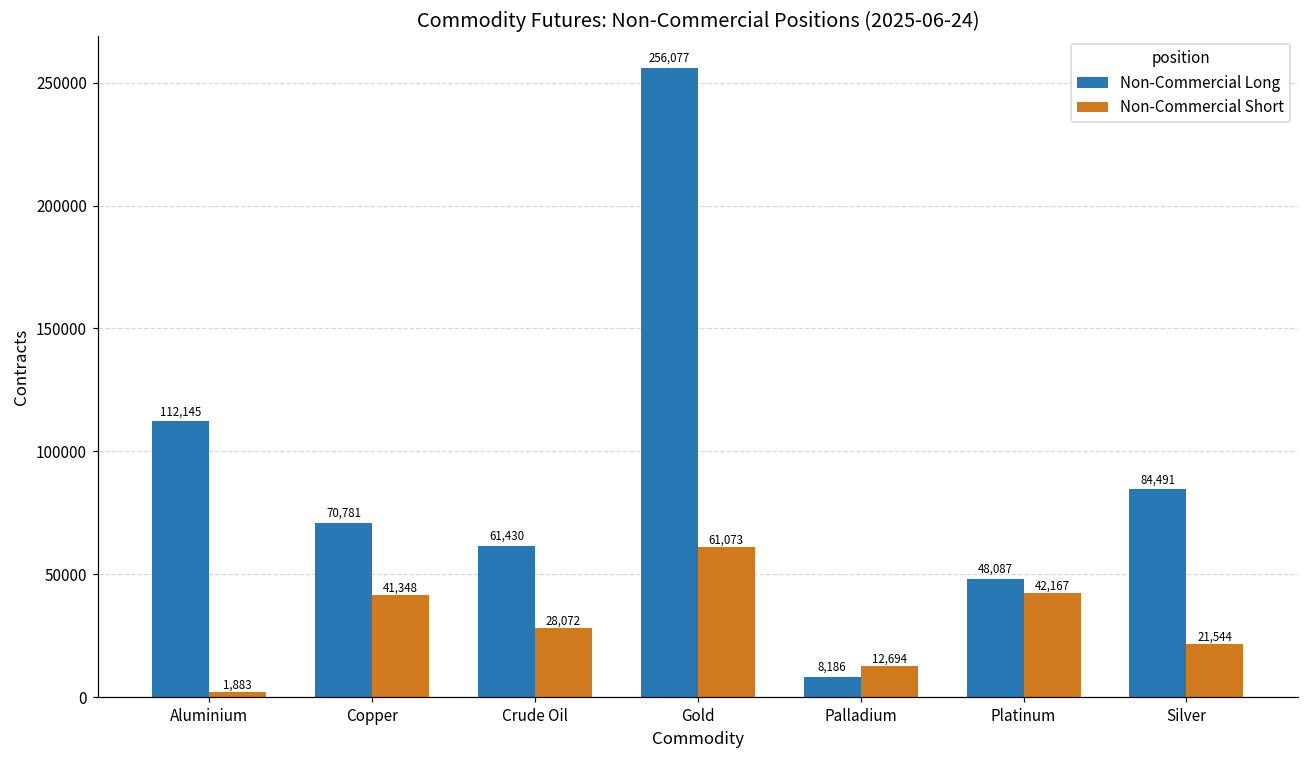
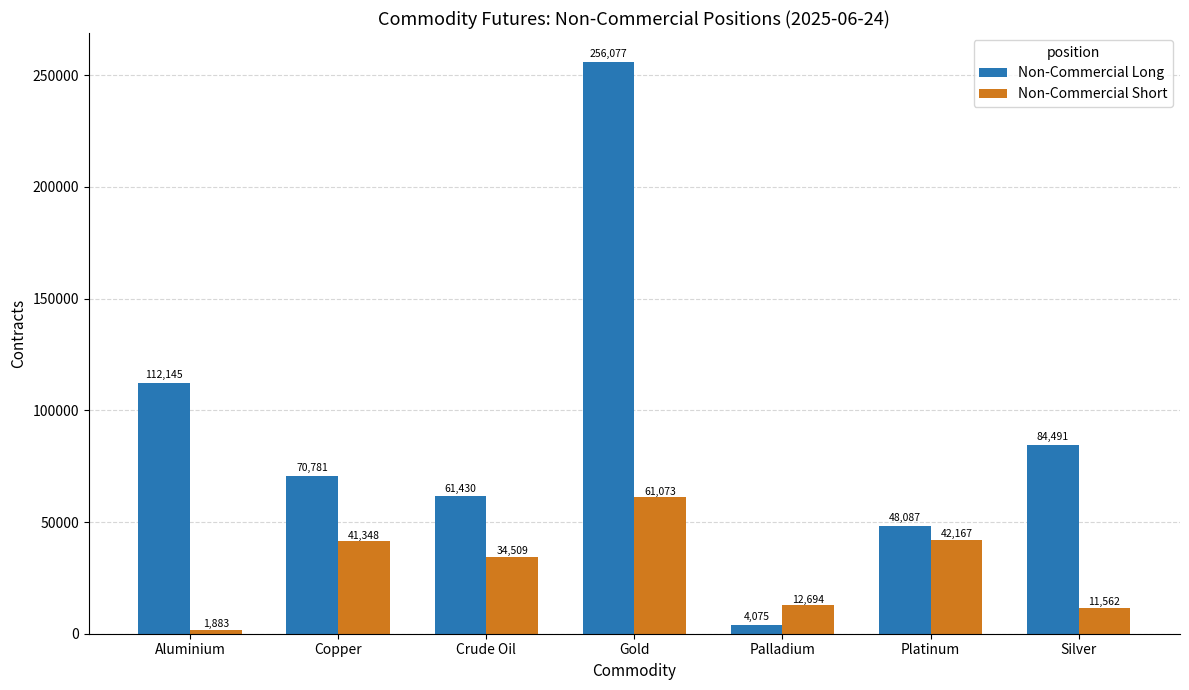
  {
    "Non-Commercial Long": {
      "Aluminium": "112,145",
      "Copper": "70,781",
      "Crude Oil": "61,430",
      "Gold": "256,077",
-     "Palladium": "8,186",
+     "Palladium": "4,075",
      "Platinum": "48,087",
      "Silver": "84,491"
    },
    "Non-Commercial Short": {
      "Aluminium": "1,883",
      "Copper": "41,348",
-     "Crude Oil": "28,072",
+     "Crude Oil": "34,509",
      "Gold": "61,073",
      "Palladium": "12,694",
      "Platinum": "42,167",
-     "Silver": "21,544"
+     "Silver": "11,562"
    }
  }
